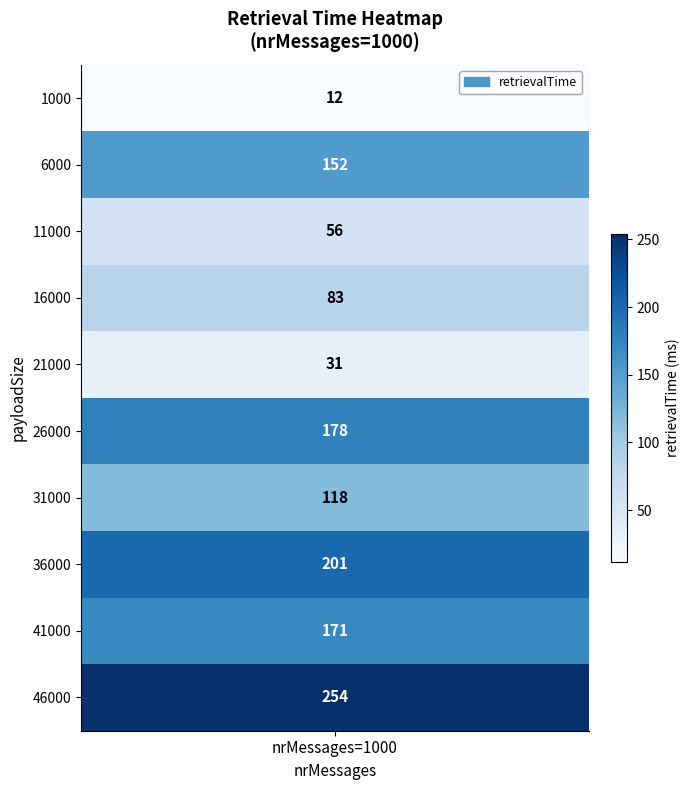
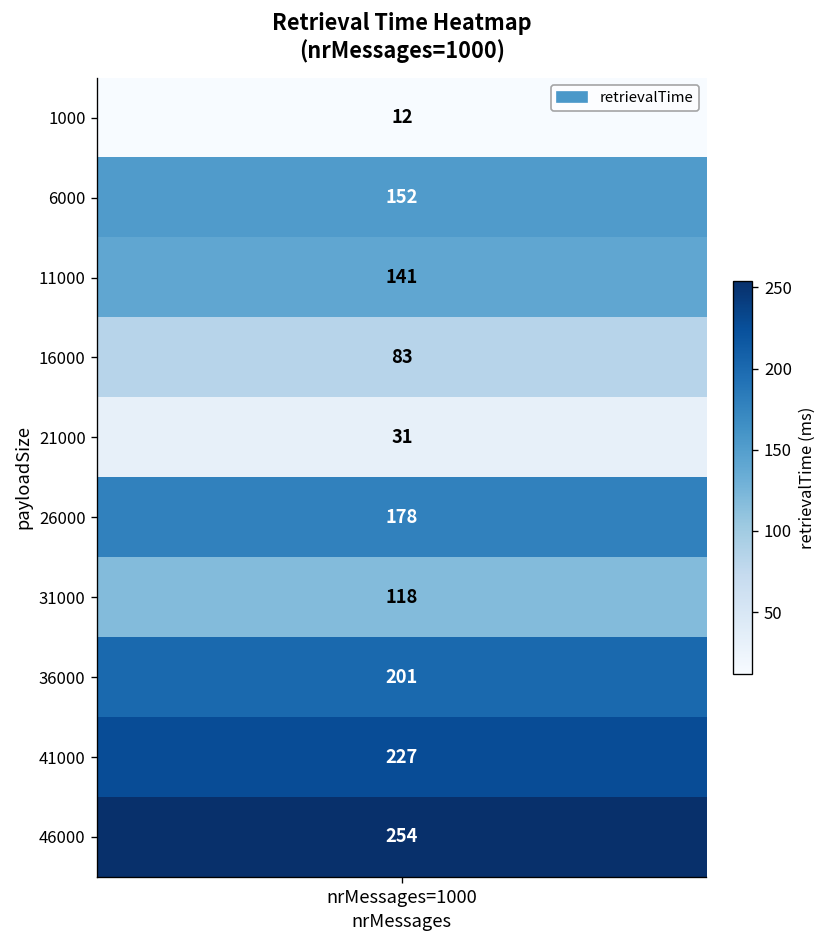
  {
    "1000": {
      "nrMessages=1000": 12
    },
    "6000": {
      "nrMessages=1000": 152
    },
    "11000": {
-     "nrMessages=1000": 56
+     "nrMessages=1000": 141
    },
    "16000": {
      "nrMessages=1000": 83
    },
    "21000": {
      "nrMessages=1000": 31
    },
    "26000": {
      "nrMessages=1000": 178
    },
    "31000": {
      "nrMessages=1000": 118
    },
    "36000": {
      "nrMessages=1000": 201
    },
    "41000": {
-     "nrMessages=1000": 171
+     "nrMessages=1000": 227
    },
    "46000": {
      "nrMessages=1000": 254
    }
  }
